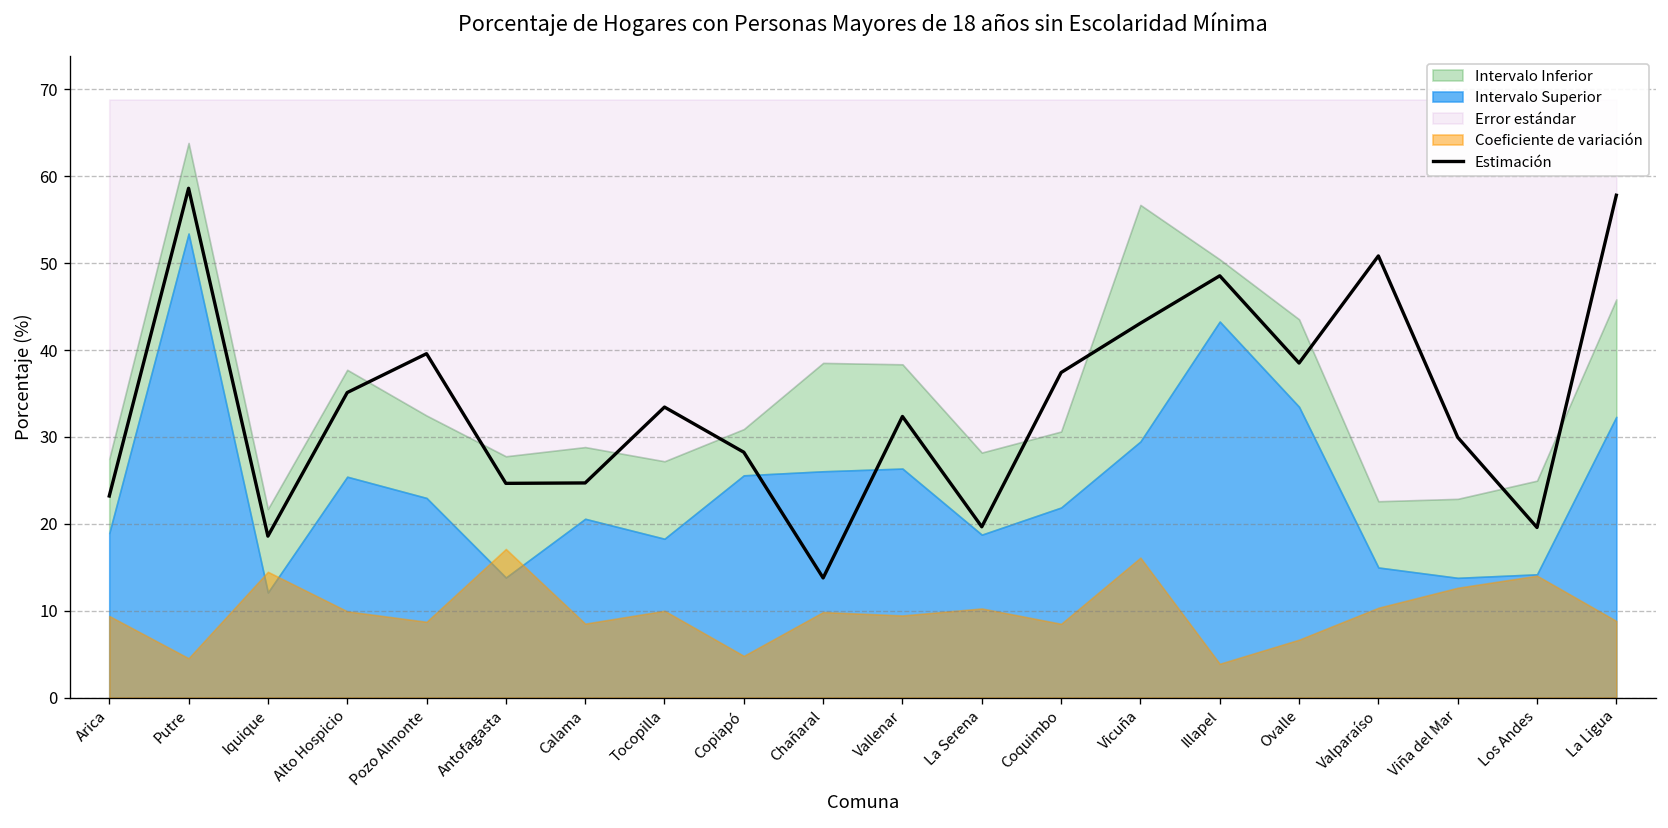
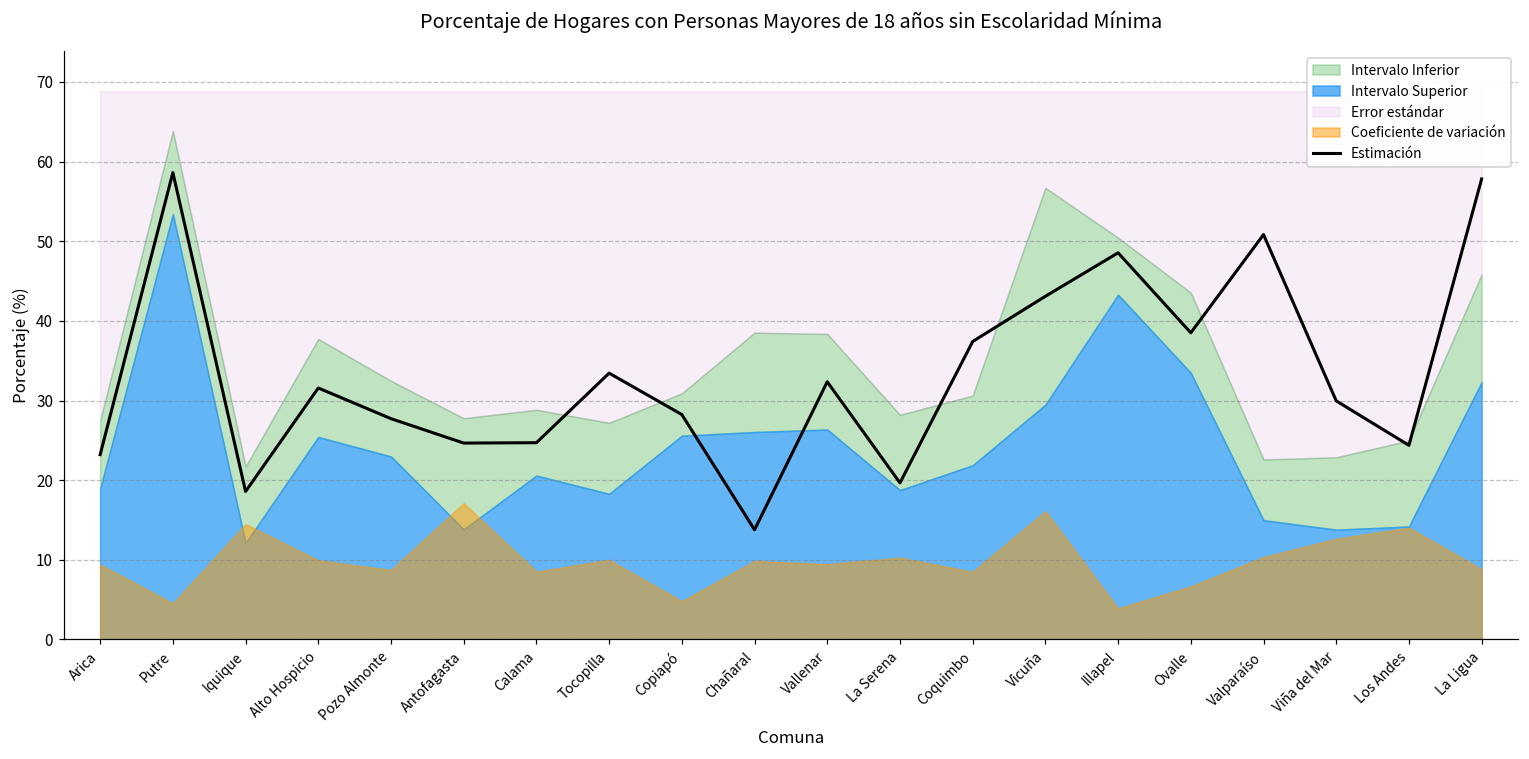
  {
    "Estimación": {
      "Arica": 23,
      "Putre": 59,
      "Iquique": 19,
-     "Alto Hospicio": 35,
-     "Pozo Almonte": 40,
+     "Alto Hospicio": 32,
+     "Pozo Almonte": 28,
      "Antofagasta": 25,
      "Calama": 25,
      "Tocopilla": 33,
      "Copiapó": 28,
      "Chañaral": 14,
      "Vallenar": 32,
      "La Serena": 20,
      "Coquimbo": 37,
      "Vicuña": 43,
      "Illapel": 49,
      "Ovalle": 39,
      "Valparaíso": 51,
      "Viña del Mar": 30,
-     "Los Andes": 20,
+     "Los Andes": 24,
      "La Ligua": 58
    },
    "Intervalo Superior": {
      "Arica": 19,
      "Putre": 53,
      "Iquique": 12,
      "Alto Hospicio": 25,
      "Pozo Almonte": 23,
      "Antofagasta": 14,
      "Calama": 21,
      "Tocopilla": 18,
      "Copiapó": 26,
      "Chañaral": 26,
      "Vallenar": 26,
      "La Serena": 19,
      "Coquimbo": 22,
      "Vicuña": 29,
      "Illapel": 43,
      "Ovalle": 33,
      "Valparaíso": 15,
      "Viña del Mar": 14,
      "La Ligua": 32
    },
    "Error estándar": {
      "Arica": 41,
      "Putre": 5,
      "Iquique": 47,
      "Alto Hospicio": 31,
      "Pozo Almonte": 36,
      "Antofagasta": 41,
      "Calama": 40,
      "Tocopilla": 42,
      "Copiapó": 38,
      "Chañaral": 30,
      "Vallenar": 30,
      "La Serena": 41,
      "Coquimbo": 38,
      "Vicuña": 12,
      "Illapel": 18,
      "Ovalle": 25,
      "Valparaíso": 46
    },
    "Coeficiente de variación": {
      "Arica": 9,
      "Putre": 5,
      "Iquique": 14,
      "Alto Hospicio": 10,
      "Pozo Almonte": 9,
      "Antofagasta": 17,
      "Calama": 9,
      "Tocopilla": 10,
      "Copiapó": 5,
      "Chañaral": 10,
      "Vallenar": 9,
      "La Serena": 10,
      "Coquimbo": 8,
      "Vicuña": 16,
      "Illapel": 4,
      "Ovalle": 7,
      "Valparaíso": 10,
      "Viña del Mar": 13,
      "La Ligua": 9
    }
  }
